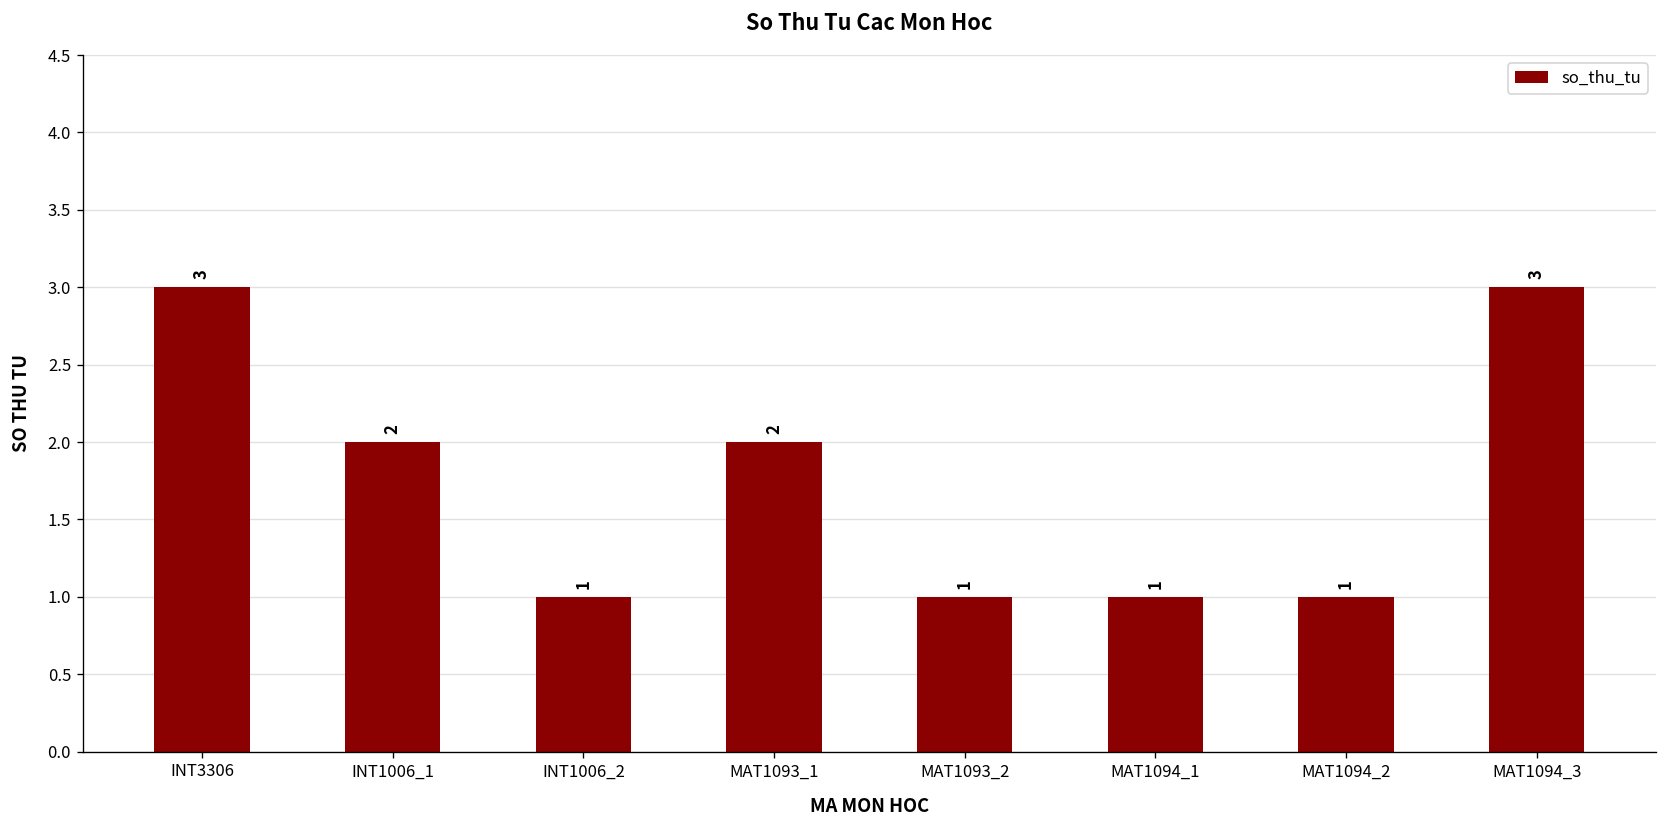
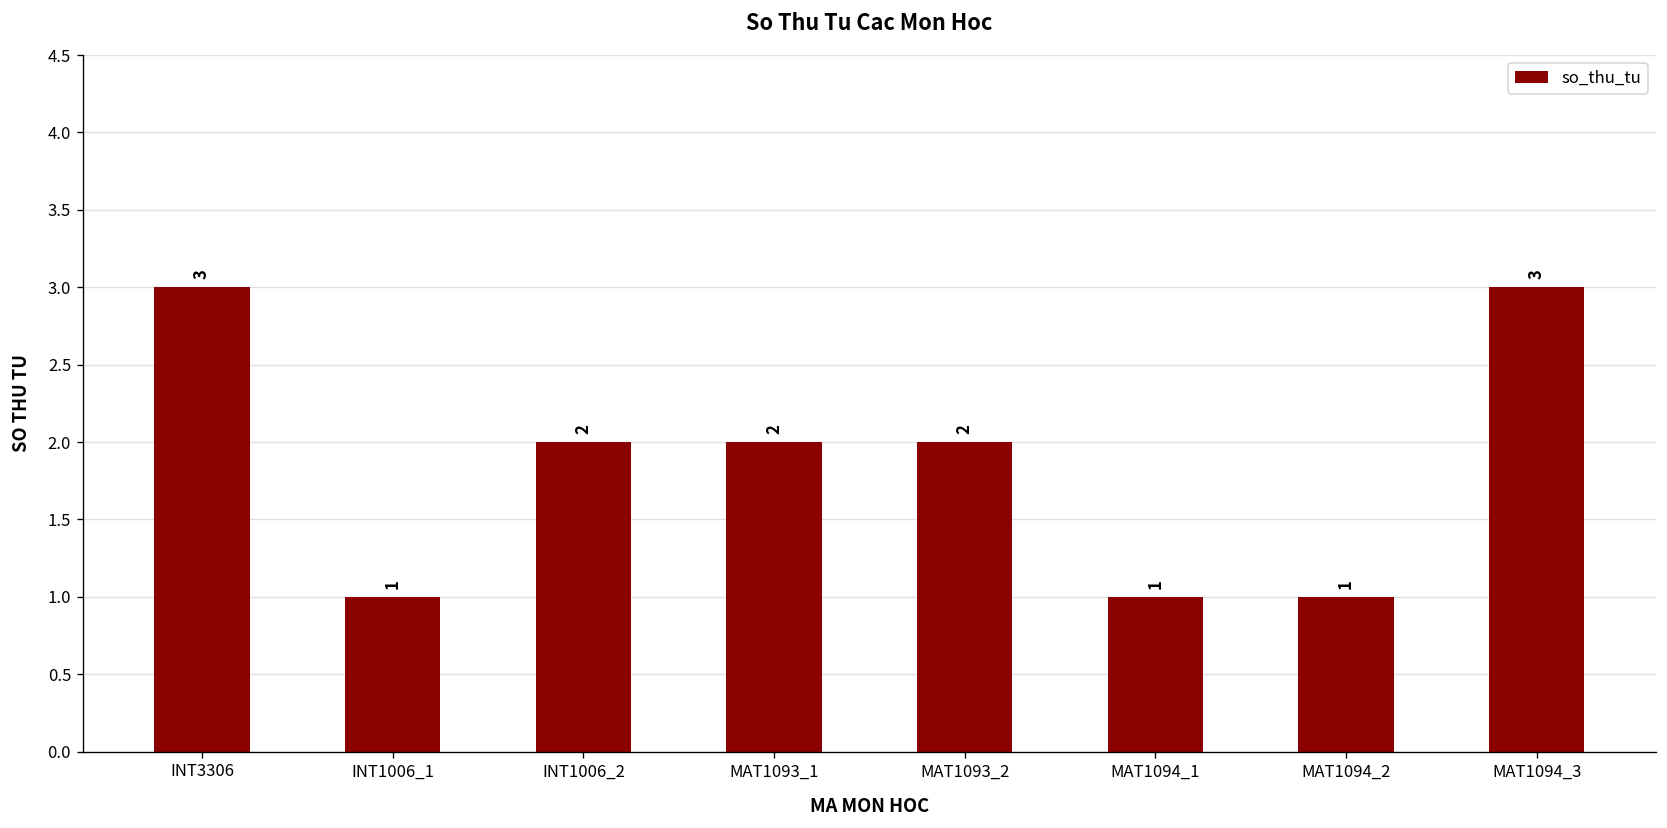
  {
    "INT3306": 3,
-   "INT1006_1": 2,
-   "INT1006_2": 1,
+   "INT1006_1": 1,
+   "INT1006_2": 2,
    "MAT1093_1": 2,
-   "MAT1093_2": 1,
+   "MAT1093_2": 2,
    "MAT1094_1": 1,
    "MAT1094_2": 1,
    "MAT1094_3": 3
  }
